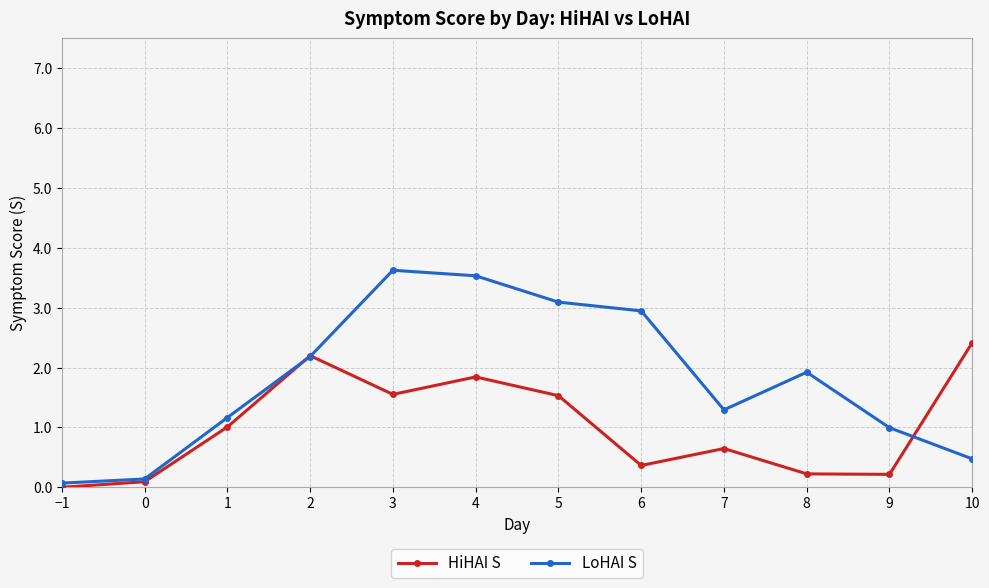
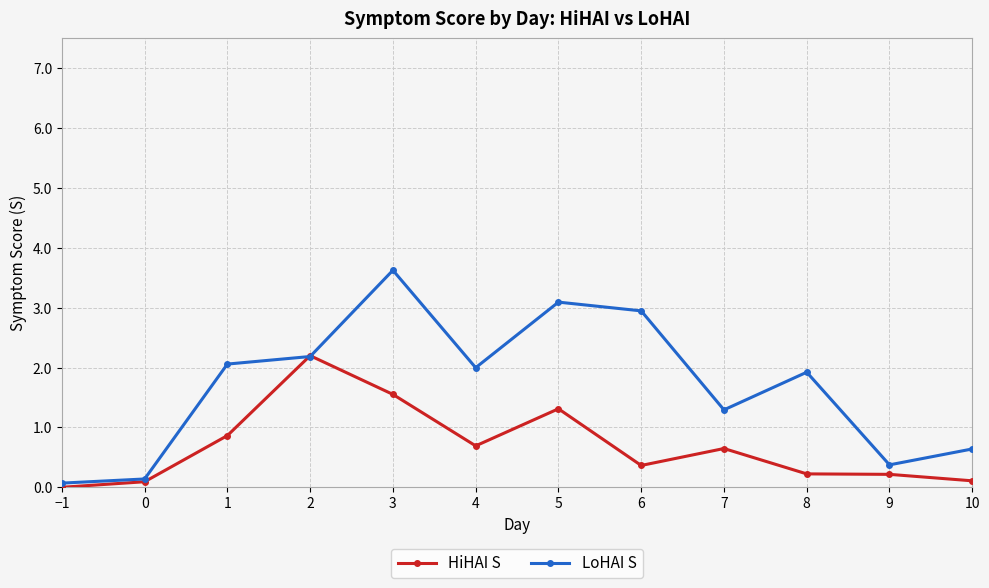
  {
    "HiHAI S": {
      "−1": 0.0,
      "0": 0.1,
-     "1": 1.0,
+     "1": 0.9,
      "3": 1.6,
-     "4": 1.8,
-     "5": 1.5,
+     "4": 0.7,
+     "5": 1.3,
      "6": 0.4,
      "7": 0.6,
      "8": 0.2,
      "9": 0.2,
-     "10": 2.4
+     "10": 0.1
    },
    "LoHAI S": {
      "−1": 0.1,
      "0": 0.1,
-     "1": 1.2,
+     "1": 2.1,
      "3": 3.6,
-     "4": 3.5,
+     "4": 2.0,
      "5": 3.1,
      "6": 2.9,
      "7": 1.3,
      "8": 1.9,
-     "9": 1.0,
-     "10": 0.5
+     "9": 0.4,
+     "10": 0.6
    }
  }
